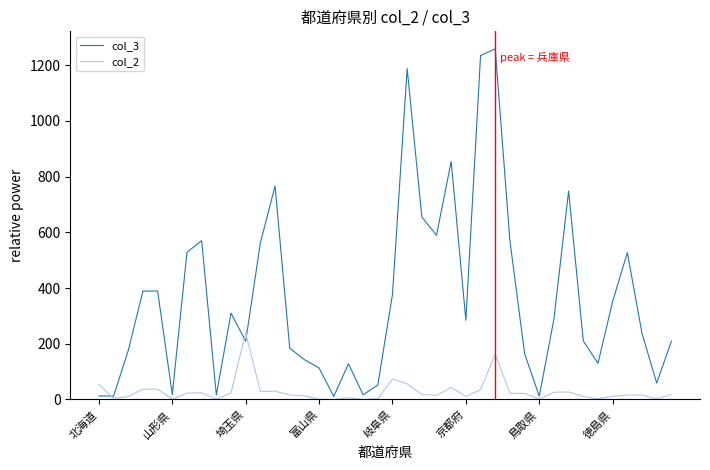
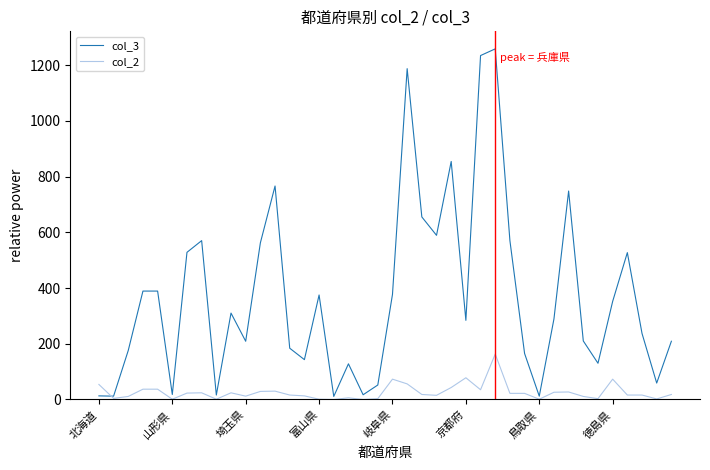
  {
    "col_3": {
      "北海道": 10,
      "山形県": 20,
      "埼玉県": 210,
-     "富山県": 110,
+     "富山県": 380,
      "岐阜県": 380,
      "京都府": 280,
      "鳥取県": 10,
      "徳島県": 350
    },
    "col_2": {
      "北海道": 50,
      "山形県": 0,
-     "埼玉県": 240,
+     "埼玉県": 10,
      "富山県": 0,
      "岐阜県": 70,
-     "京都府": 10,
+     "京都府": 80,
      "鳥取県": 0,
-     "徳島県": 10
+     "徳島県": 70
    }
  }
